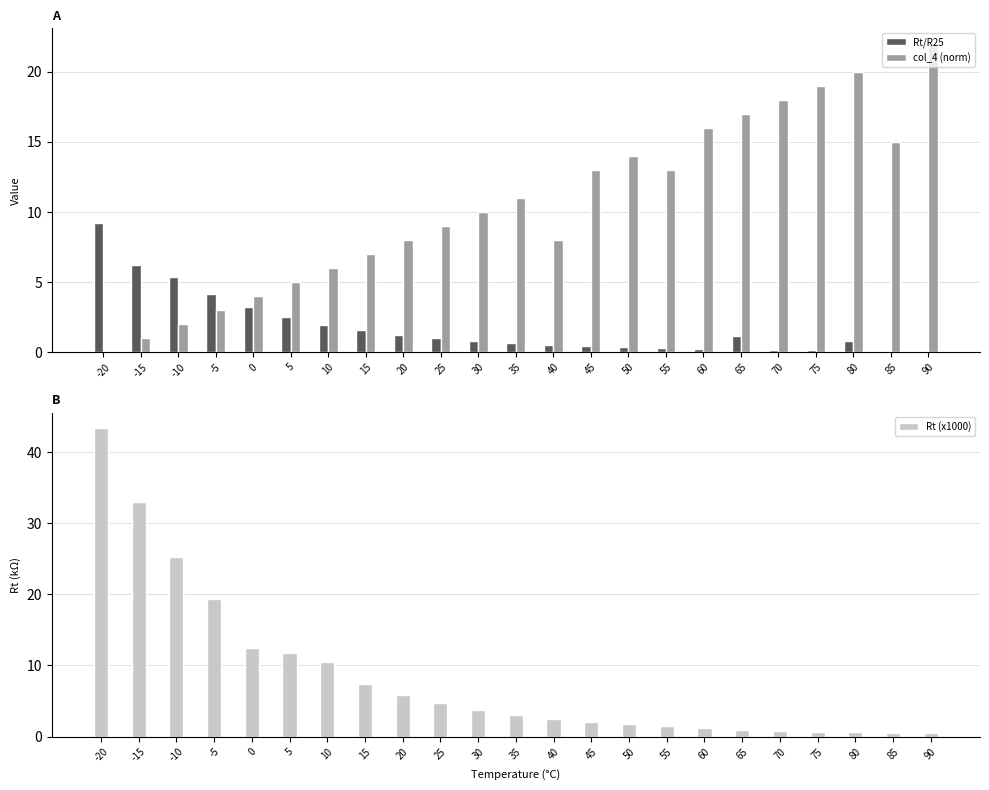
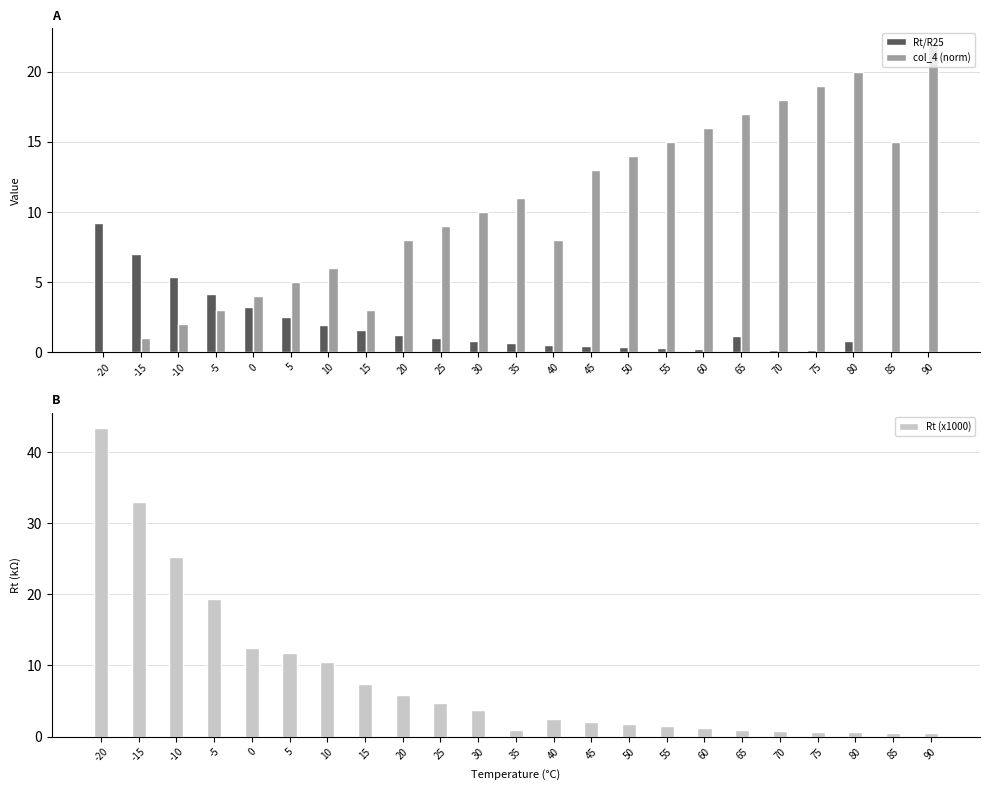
  {
    "A": {
      "Rt/R25": {
        "-20": 9.2,
-       "-15": 6.2,
+       "-15": 7.0,
        "-10": 5.4,
        "-5": 4.1,
        "0": 3.2,
        "5": 2.5,
        "10": 2.0,
        "15": 1.6,
        "20": 1.2,
        "25": 1.0,
        "30": 0.8,
        "35": 0.7,
        "40": 0.5,
        "45": 0.4,
        "50": 0.4,
        "55": 0.3,
        "60": 0.3,
        "65": 1.2,
        "80": 0.8
      },
      "col_4 (norm)": {
        "-20": 0,
        "-15": 1,
        "-10": 2,
        "-5": 3,
        "0": 4,
        "5": 5,
        "10": 6,
-       "15": 7,
+       "15": 3,
        "20": 8,
        "25": 9,
        "30": 10,
        "35": 11,
        "40": 8,
        "45": 13,
        "50": 14,
-       "55": 13,
+       "55": 15,
        "60": 16,
        "65": 17,
        "70": 18,
        "75": 19,
        "80": 20,
        "85": 15
      }
    },
    "B": {
      "-20": 43,
      "-15": 33,
      "-10": 25,
      "-5": 19,
      "0": 13,
      "5": 12,
      "10": 10,
      "15": 7,
      "20": 6,
      "25": 5,
      "30": 4,
-     "35": 3,
+     "35": 1,
      "40": 3,
      "45": 2,
      "50": 2,
      "55": 1,
      "60": 1,
      "65": 1,
      "70": 1,
      "75": 1,
      "80": 1,
      "85": 1,
      "90": 0
    }
  }
